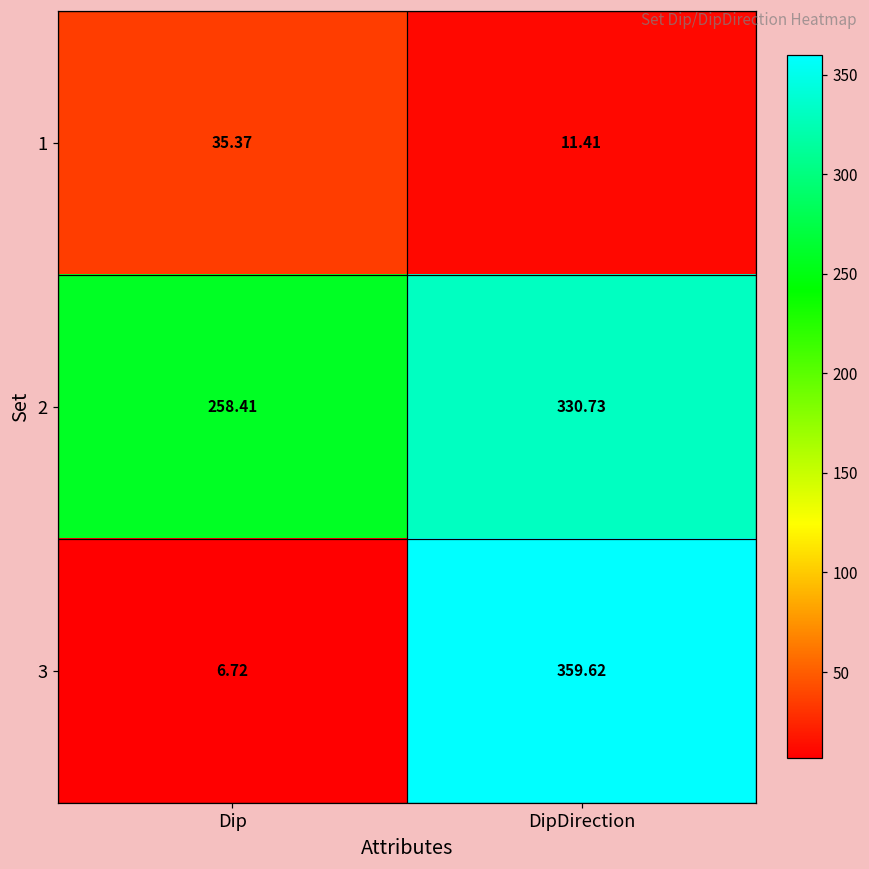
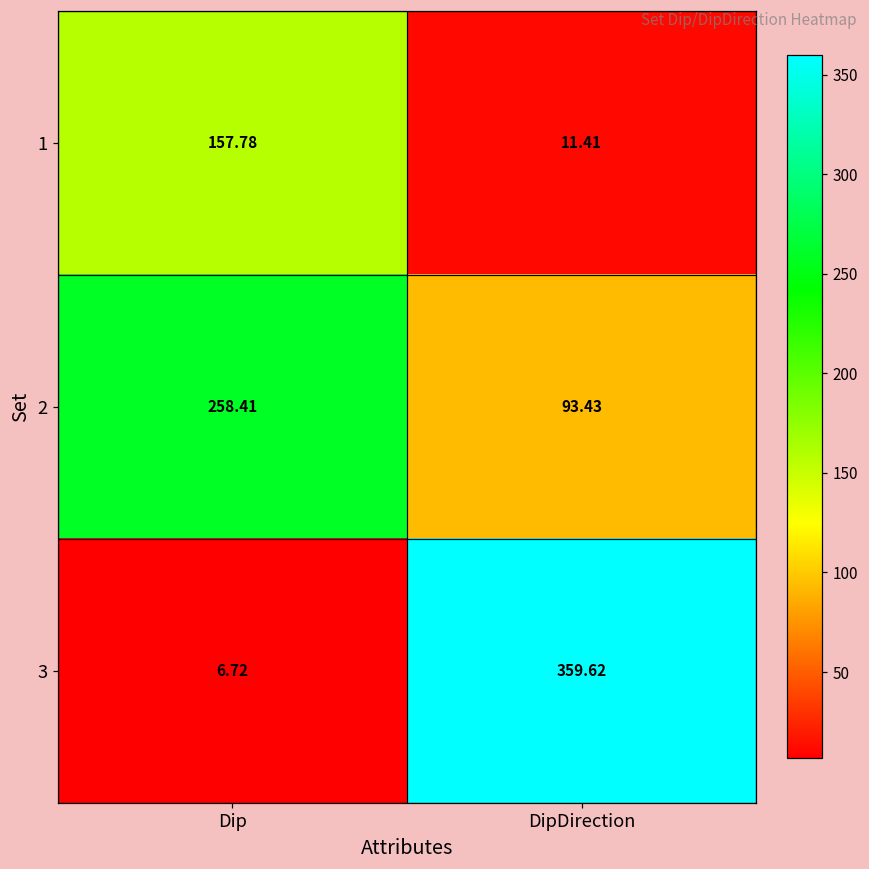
  {
    "1": {
-     "Dip": 35.37,
+     "Dip": 157.78,
      "DipDirection": 11.41
    },
    "2": {
      "Dip": 258.41,
-     "DipDirection": 330.73
+     "DipDirection": 93.43
    },
    "3": {
      "Dip": 6.72,
      "DipDirection": 359.62
    }
  }
